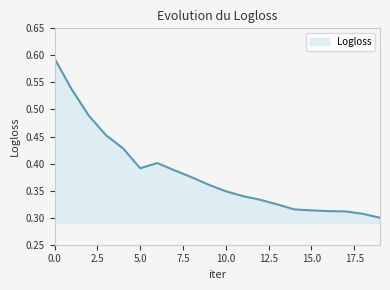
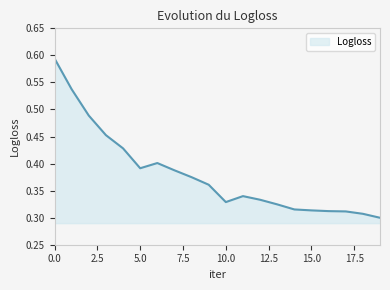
  {
    "0.0": 0.59,
    "5.0": 0.39,
-   "10.0": 0.35,
+   "10.0": 0.33,
    "15.0": 0.31
  }
